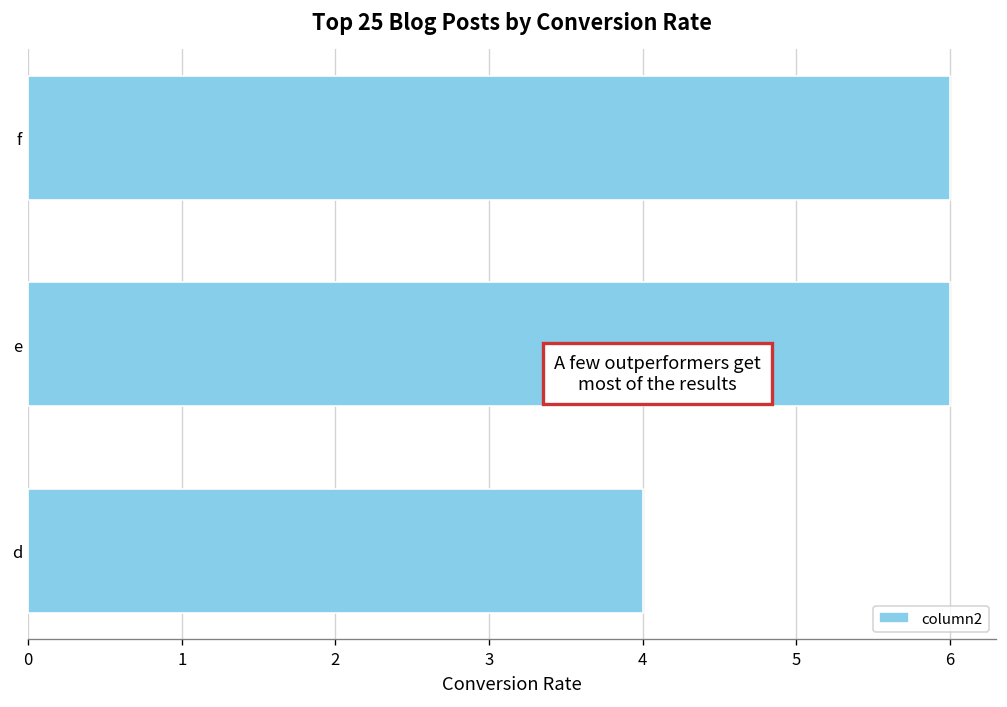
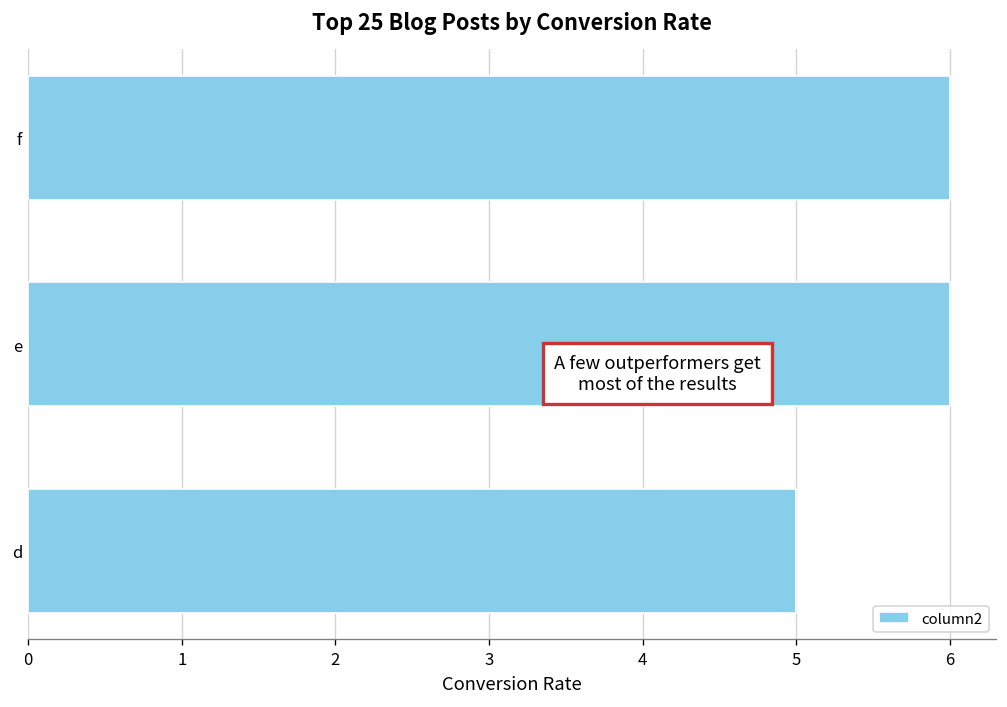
  {
    "f": 6,
    "e": 6,
-   "d": 4
+   "d": 5
  }
